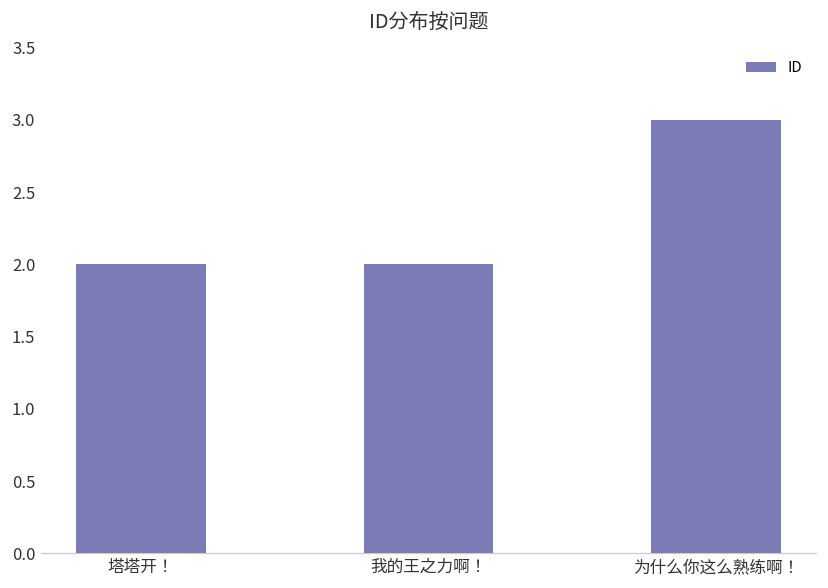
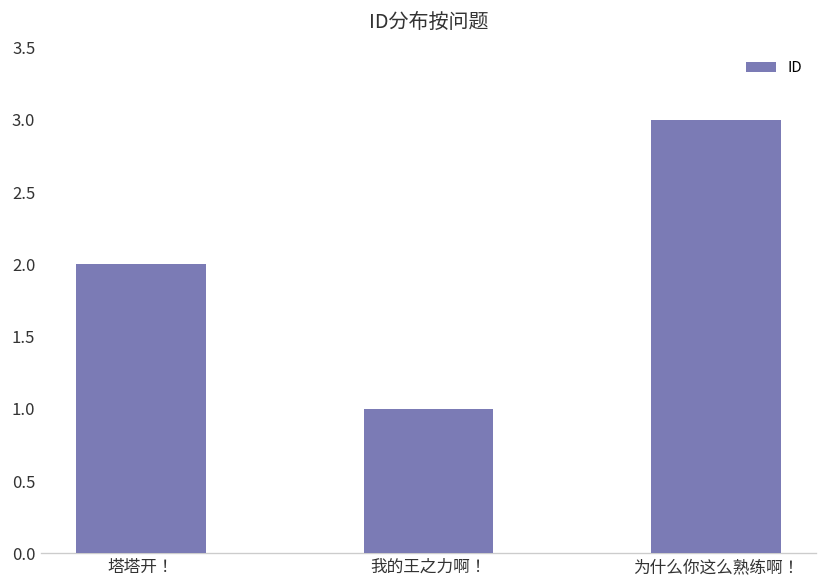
  {
    "塔塔开！": 2,
-   "我的王之力啊！": 2,
+   "我的王之力啊！": 1,
    "为什么你这么熟练啊！": 3
  }
